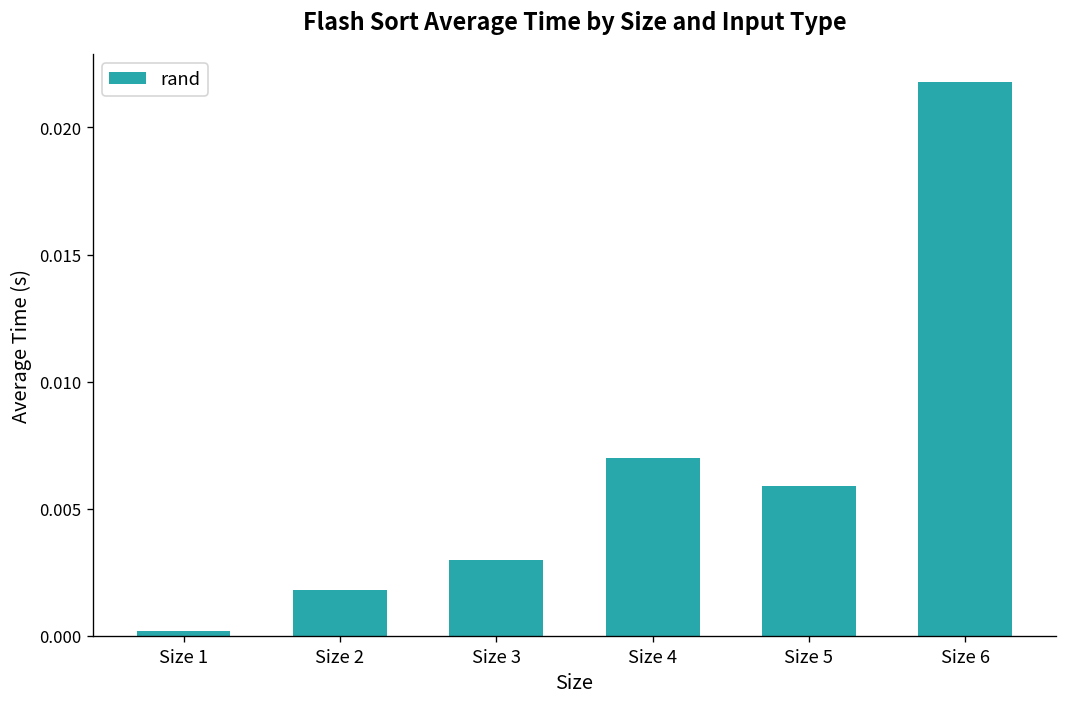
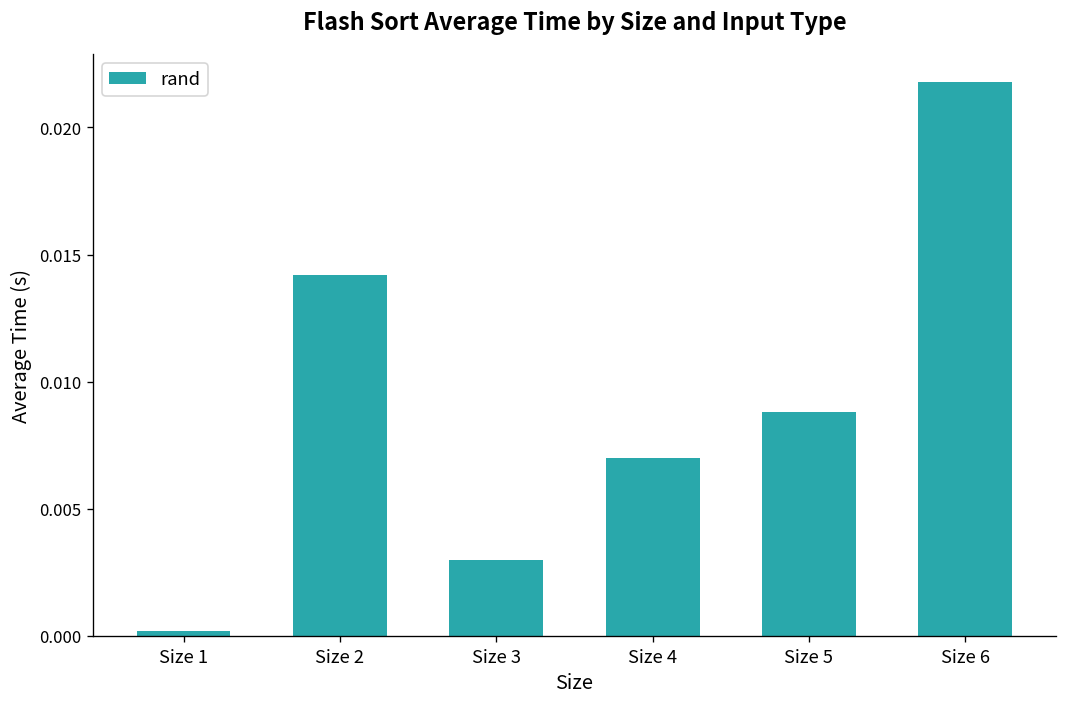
  {
    "Size 1": 0.0002,
-   "Size 2": 0.0018,
+   "Size 2": 0.0142,
    "Size 3": 0.0030,
    "Size 4": 0.0070,
-   "Size 5": 0.0059,
+   "Size 5": 0.0088,
    "Size 6": 0.0218
  }
